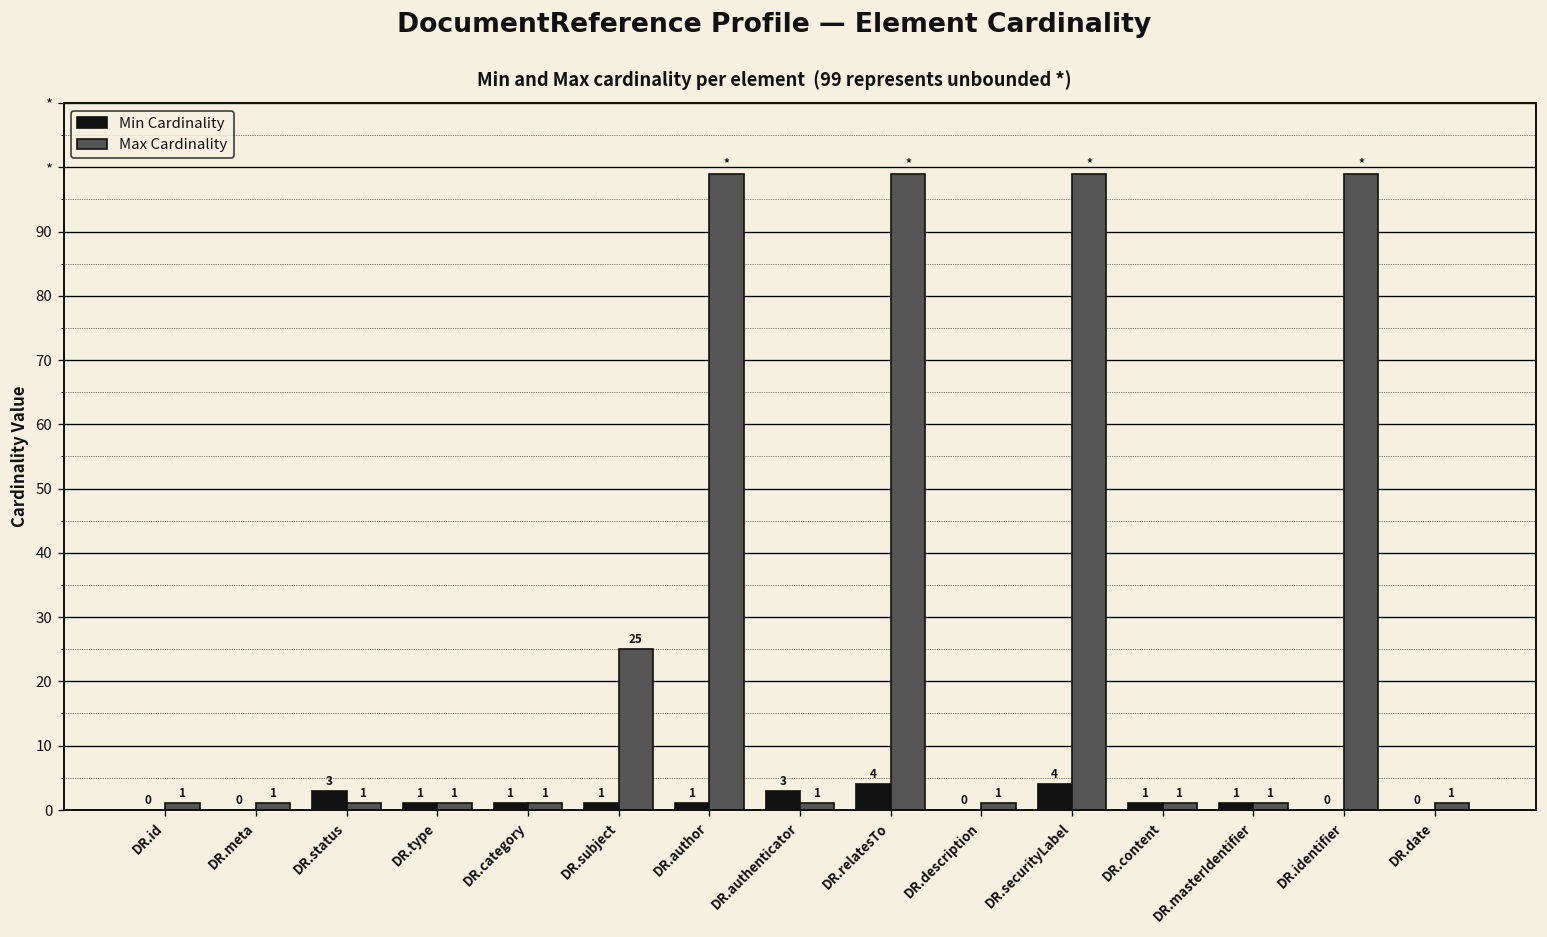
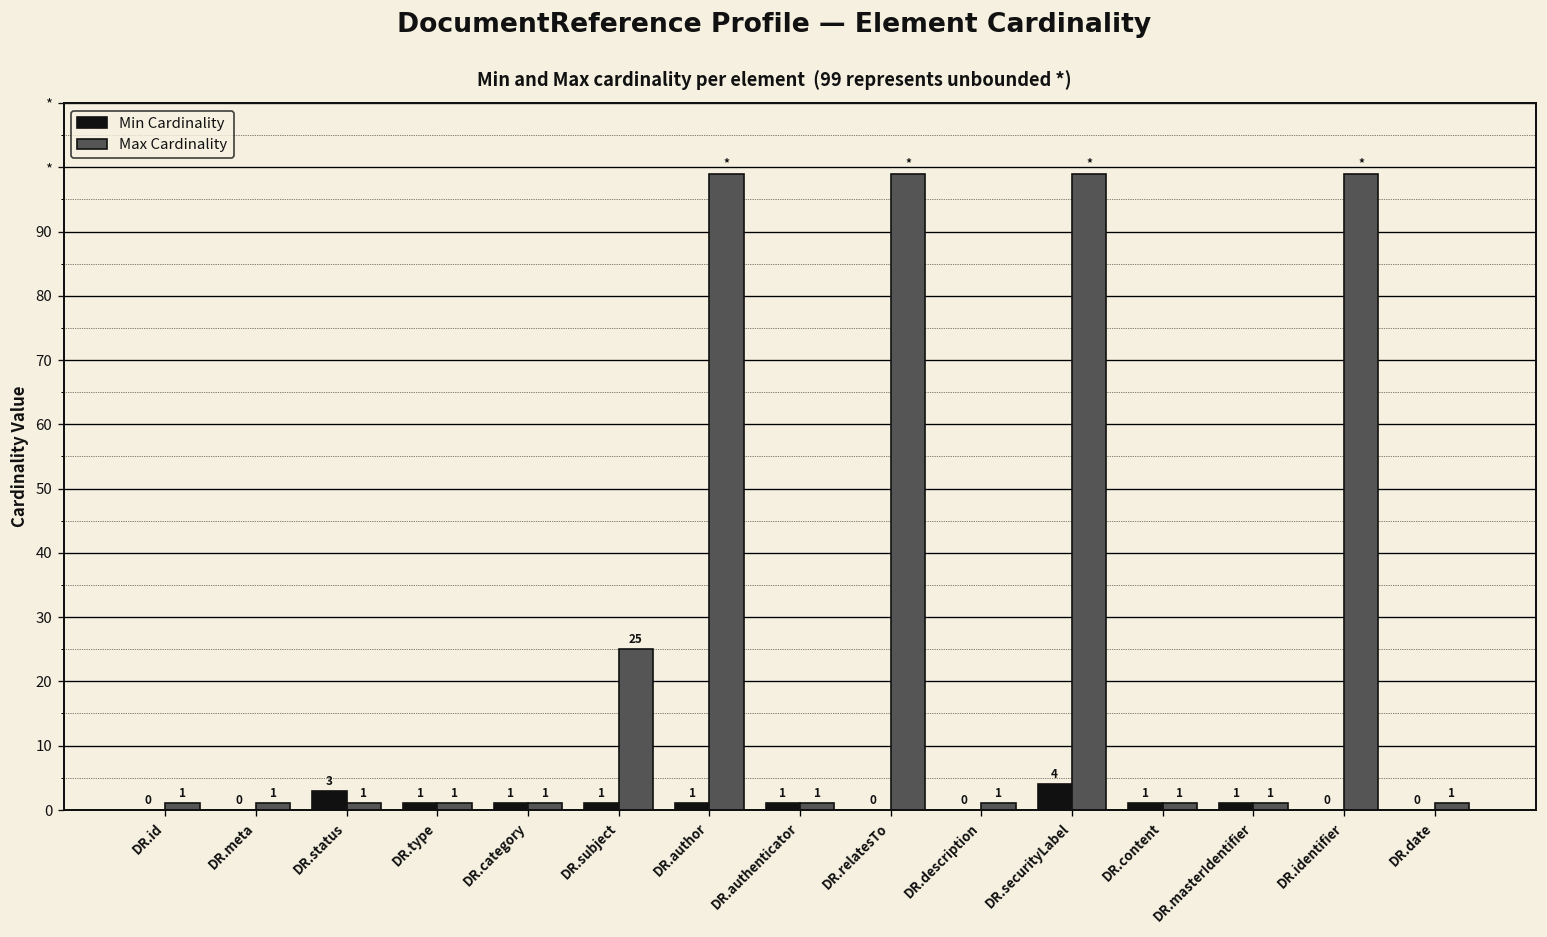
  {
    "Min Cardinality": {
      "DR.id": 0,
      "DR.meta": 0,
      "DR.status": 3,
      "DR.type": 1,
      "DR.category": 1,
      "DR.subject": 1,
      "DR.author": 1,
-     "DR.authenticator": 3,
-     "DR.relatesTo": 4,
+     "DR.authenticator": 1,
+     "DR.relatesTo": 0,
      "DR.description": 0,
      "DR.securityLabel": 4,
      "DR.content": 1,
      "DR.masterIdentifier": 1,
      "DR.identifier": 0,
      "DR.date": 0
    },
    "Max Cardinality": {
      "DR.id": 1,
      "DR.meta": 1,
      "DR.status": 1,
      "DR.type": 1,
      "DR.category": 1,
      "DR.subject": 25,
      "DR.authenticator": 1,
      "DR.description": 1,
      "DR.content": 1,
      "DR.masterIdentifier": 1,
      "DR.date": 1
    }
  }
